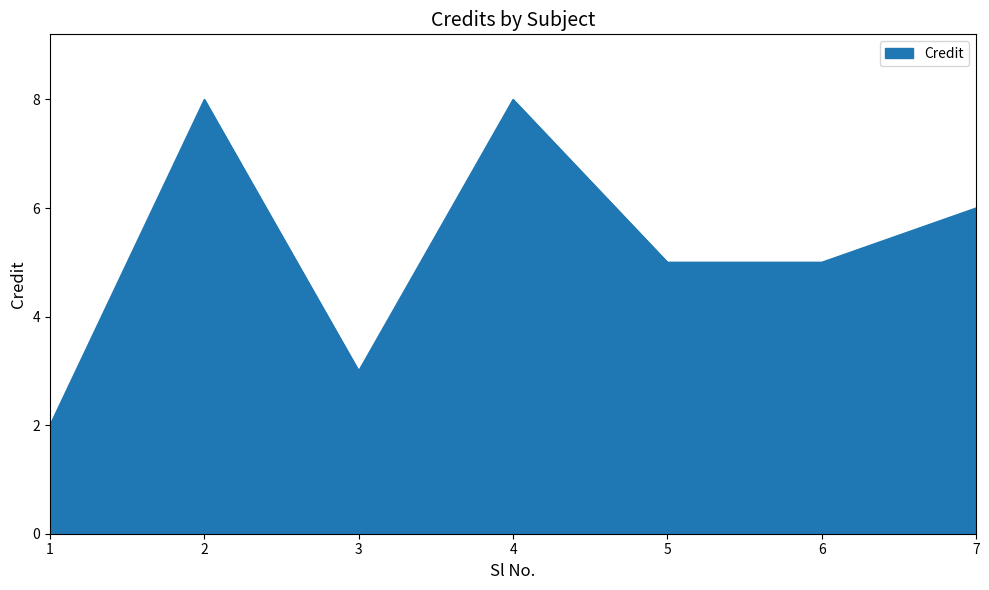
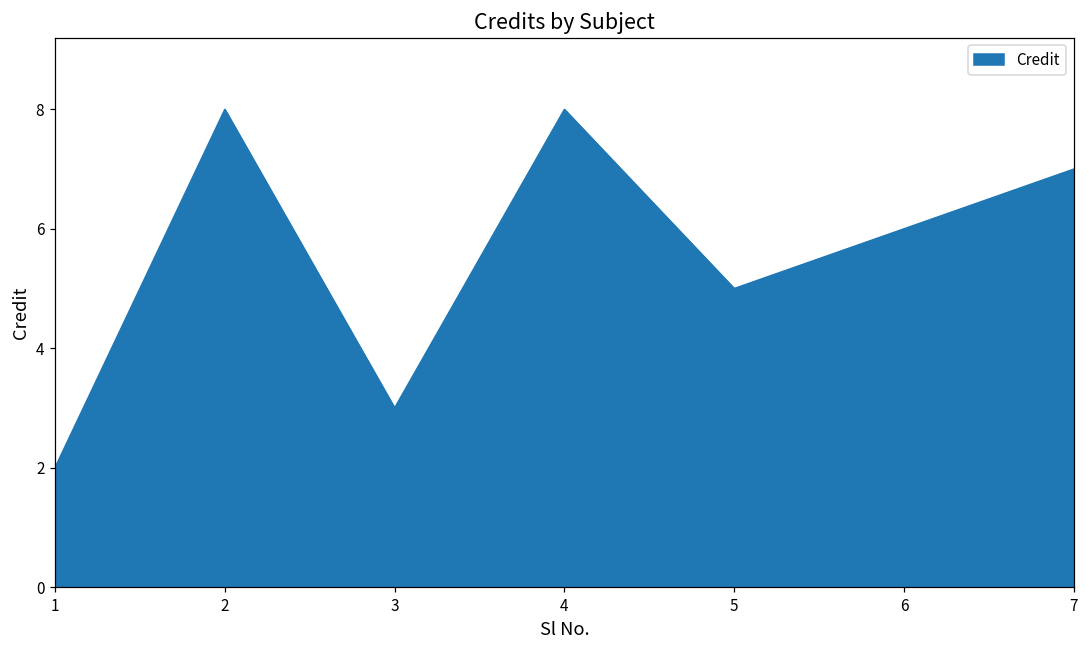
  {
    "1": 2,
    "2": 8,
    "3": 3,
    "4": 8,
    "5": 5,
-   "6": 5,
-   "7": 6
+   "6": 6,
+   "7": 7
  }
